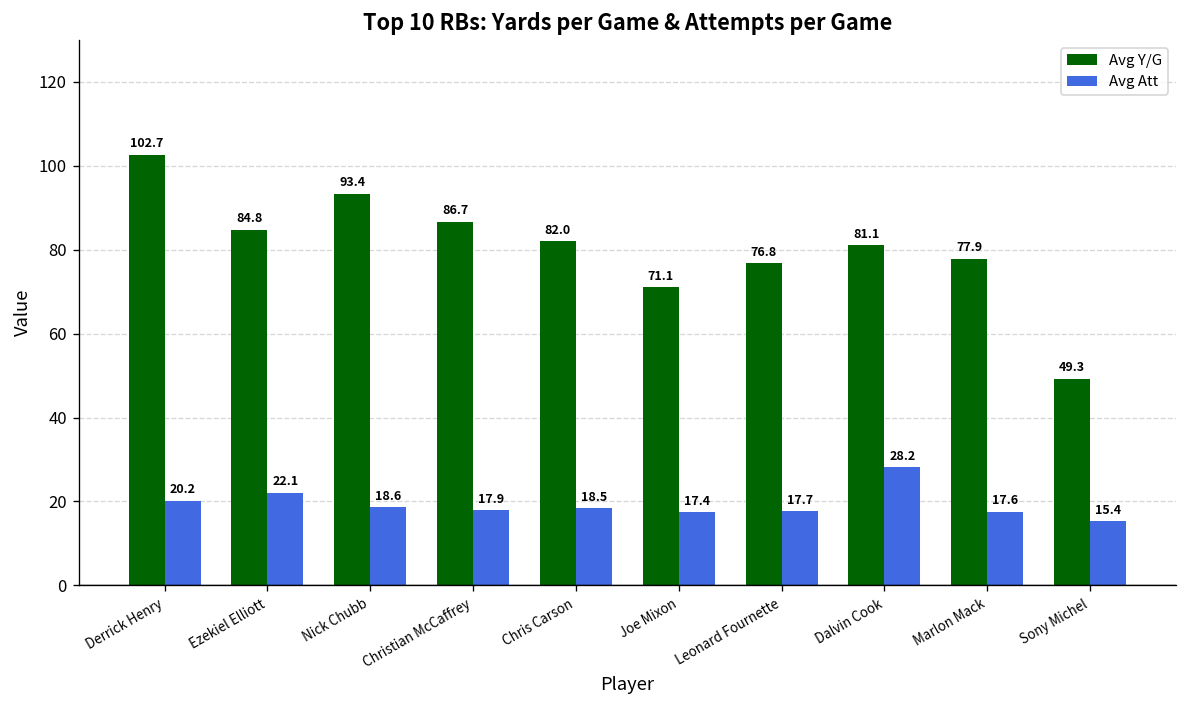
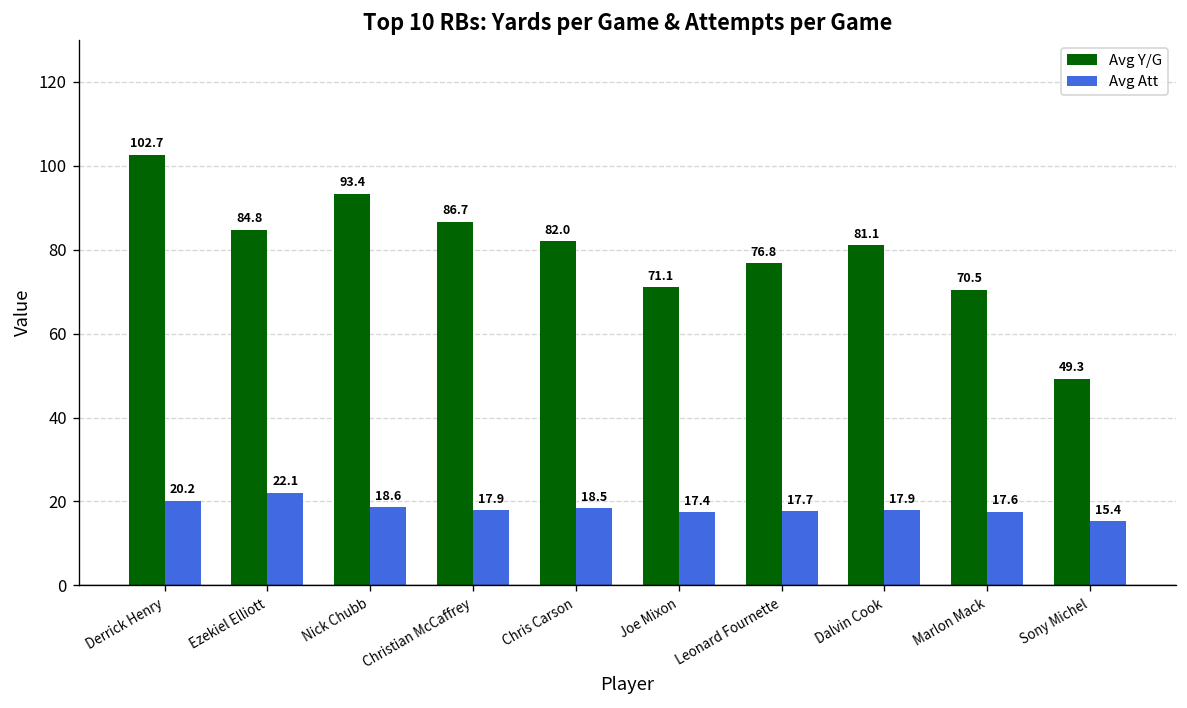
  {
    "Avg Y/G": {
      "Derrick Henry": 102.7,
      "Ezekiel Elliott": 84.8,
      "Nick Chubb": 93.4,
      "Christian McCaffrey": 86.7,
      "Chris Carson": 82.0,
      "Joe Mixon": 71.1,
      "Leonard Fournette": 76.8,
      "Dalvin Cook": 81.1,
-     "Marlon Mack": 77.9,
+     "Marlon Mack": 70.5,
      "Sony Michel": 49.3
    },
    "Avg Att": {
      "Derrick Henry": 20.2,
      "Ezekiel Elliott": 22.1,
      "Nick Chubb": 18.6,
      "Christian McCaffrey": 17.9,
      "Chris Carson": 18.5,
      "Joe Mixon": 17.4,
      "Leonard Fournette": 17.7,
-     "Dalvin Cook": 28.2,
+     "Dalvin Cook": 17.9,
      "Marlon Mack": 17.6,
      "Sony Michel": 15.4
    }
  }
